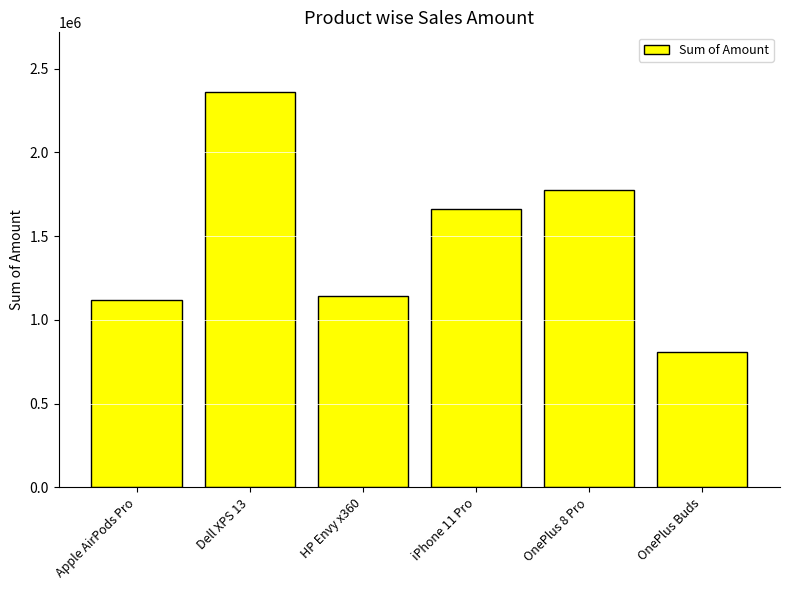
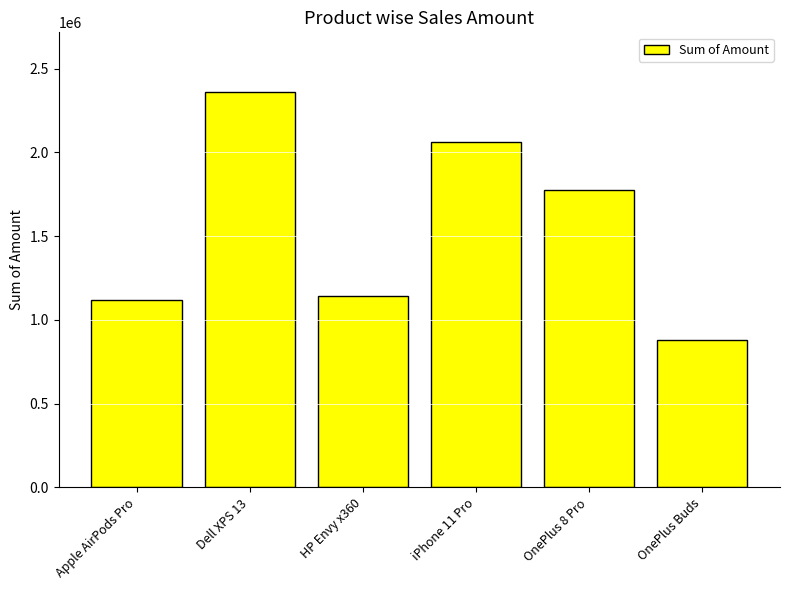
  {
    "Apple AirPods Pro": 1120000,
    "Dell XPS 13": 2360000,
    "HP Envy x360": 1140000,
-   "iPhone 11 Pro": 1660000,
+   "iPhone 11 Pro": 2060000,
    "OnePlus 8 Pro": 1780000,
-   "OnePlus Buds": 810000
+   "OnePlus Buds": 880000
  }
